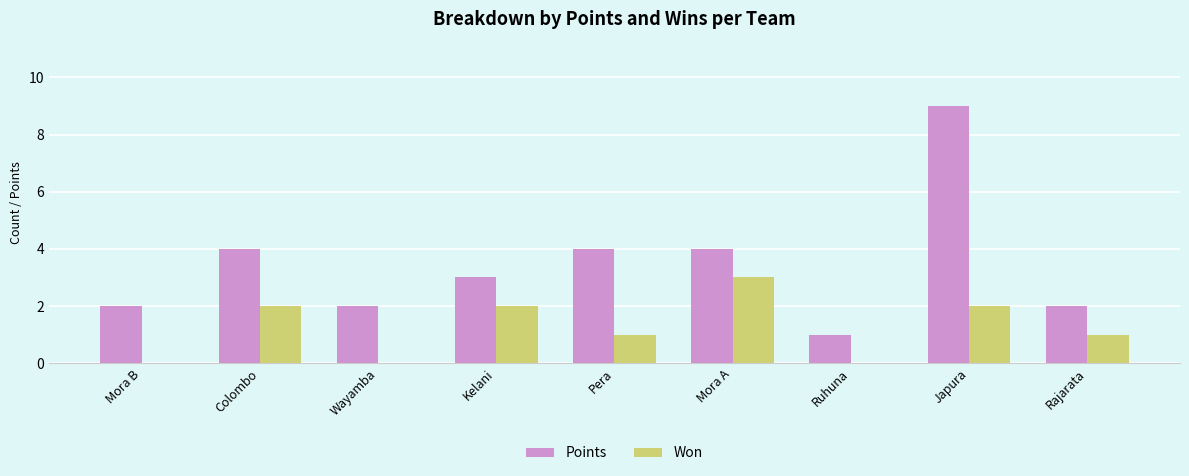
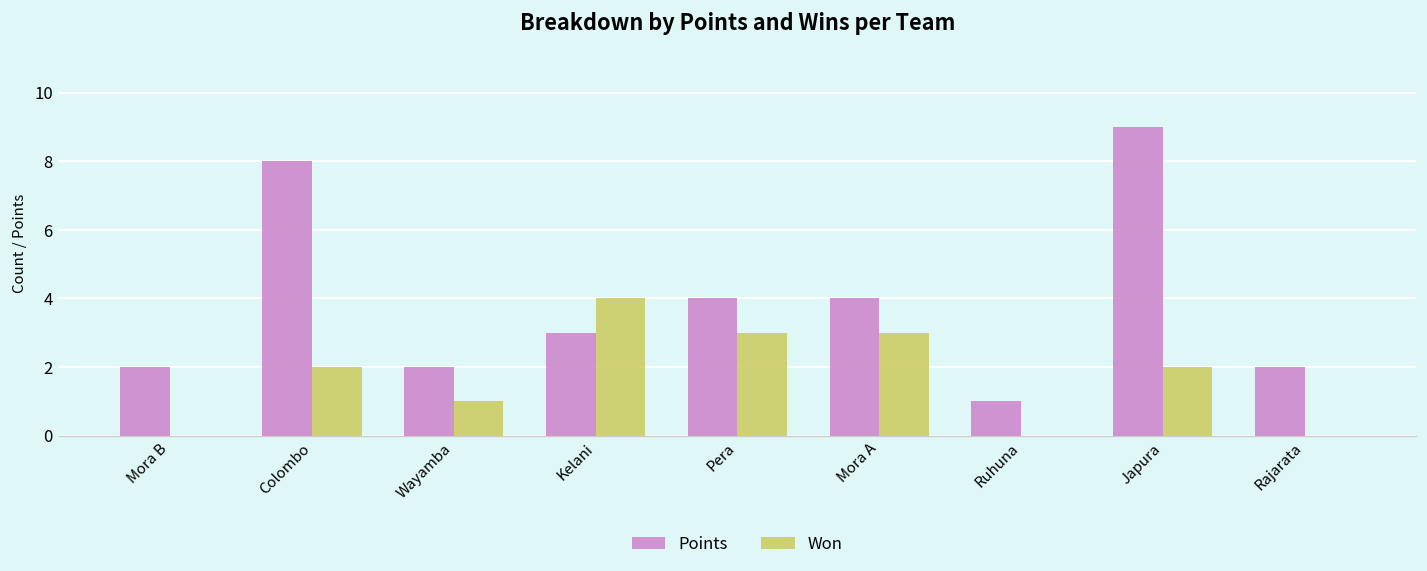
  {
    "Points": {
      "Mora B": 2,
-     "Colombo": 4,
+     "Colombo": 8,
      "Wayamba": 2,
      "Kelani": 3,
      "Pera": 4,
      "Mora A": 4,
      "Ruhuna": 1,
      "Japura": 9,
      "Rajarata": 2
    },
    "Won": {
      "Mora B": 0,
      "Colombo": 2,
-     "Wayamba": 0,
-     "Kelani": 2,
-     "Pera": 1,
+     "Wayamba": 1,
+     "Kelani": 4,
+     "Pera": 3,
      "Mora A": 3,
      "Ruhuna": 0,
      "Japura": 2,
-     "Rajarata": 1
+     "Rajarata": 0
    }
  }
